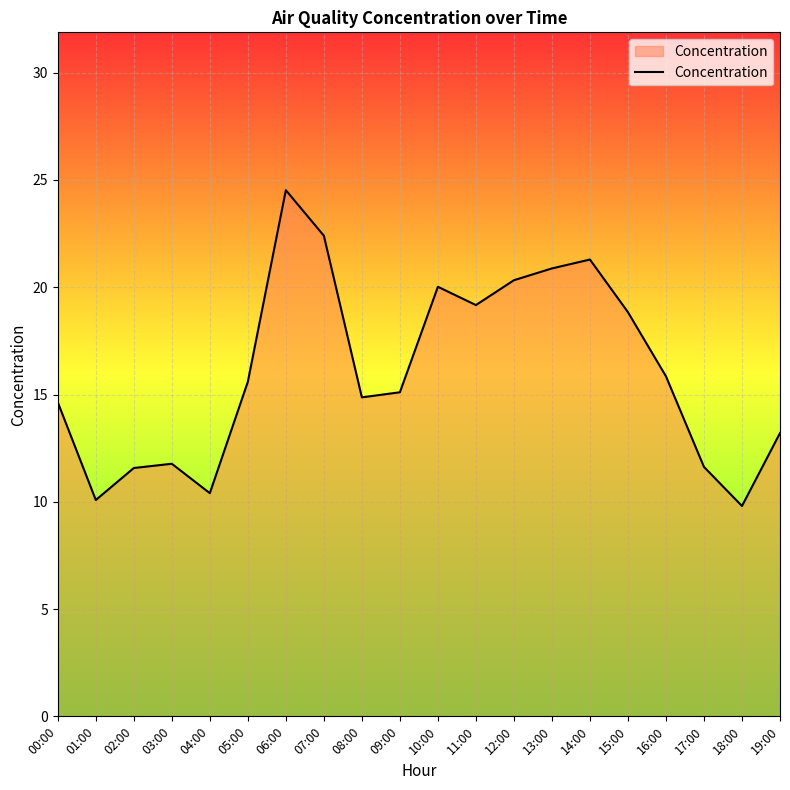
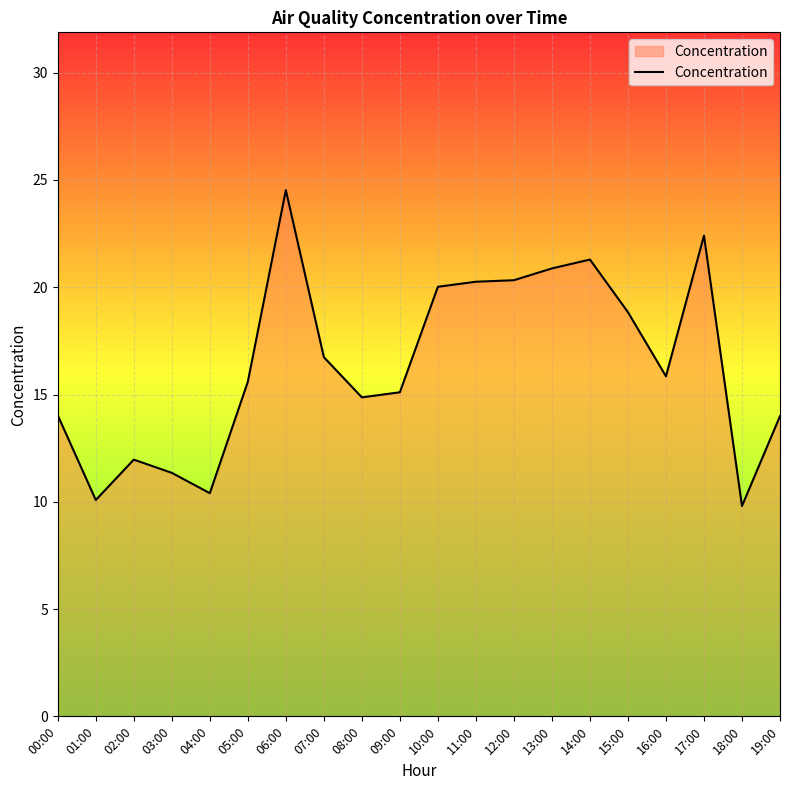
  {
-   "00:00": 14.6,
+   "00:00": 14.0,
    "01:00": 10.1,
-   "02:00": 11.6,
-   "03:00": 11.8,
+   "02:00": 12.0,
+   "03:00": 11.3,
    "04:00": 10.4,
    "05:00": 15.6,
    "06:00": 24.5,
-   "07:00": 22.4,
+   "07:00": 16.7,
    "08:00": 14.9,
    "09:00": 15.1,
    "10:00": 20.0,
-   "11:00": 19.2,
+   "11:00": 20.3,
    "12:00": 20.3,
    "13:00": 20.9,
    "14:00": 21.3,
    "15:00": 18.8,
    "16:00": 15.8,
-   "17:00": 11.6,
+   "17:00": 22.4,
    "18:00": 9.8,
-   "19:00": 13.2
+   "19:00": 14.0
  }
